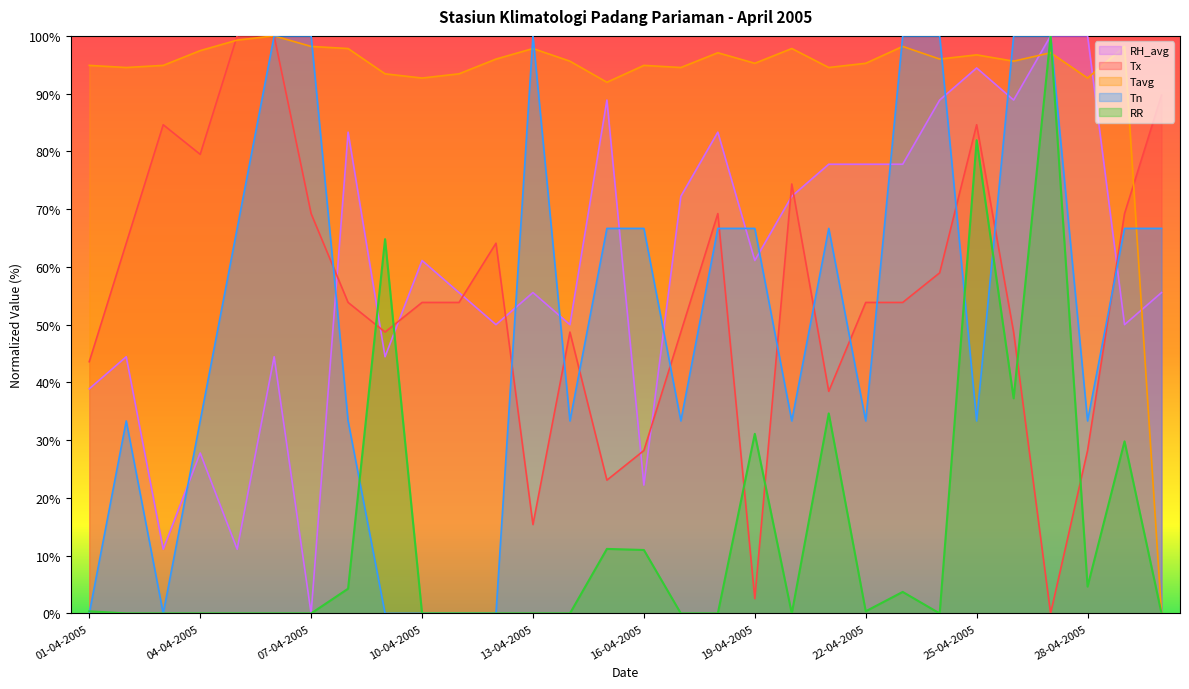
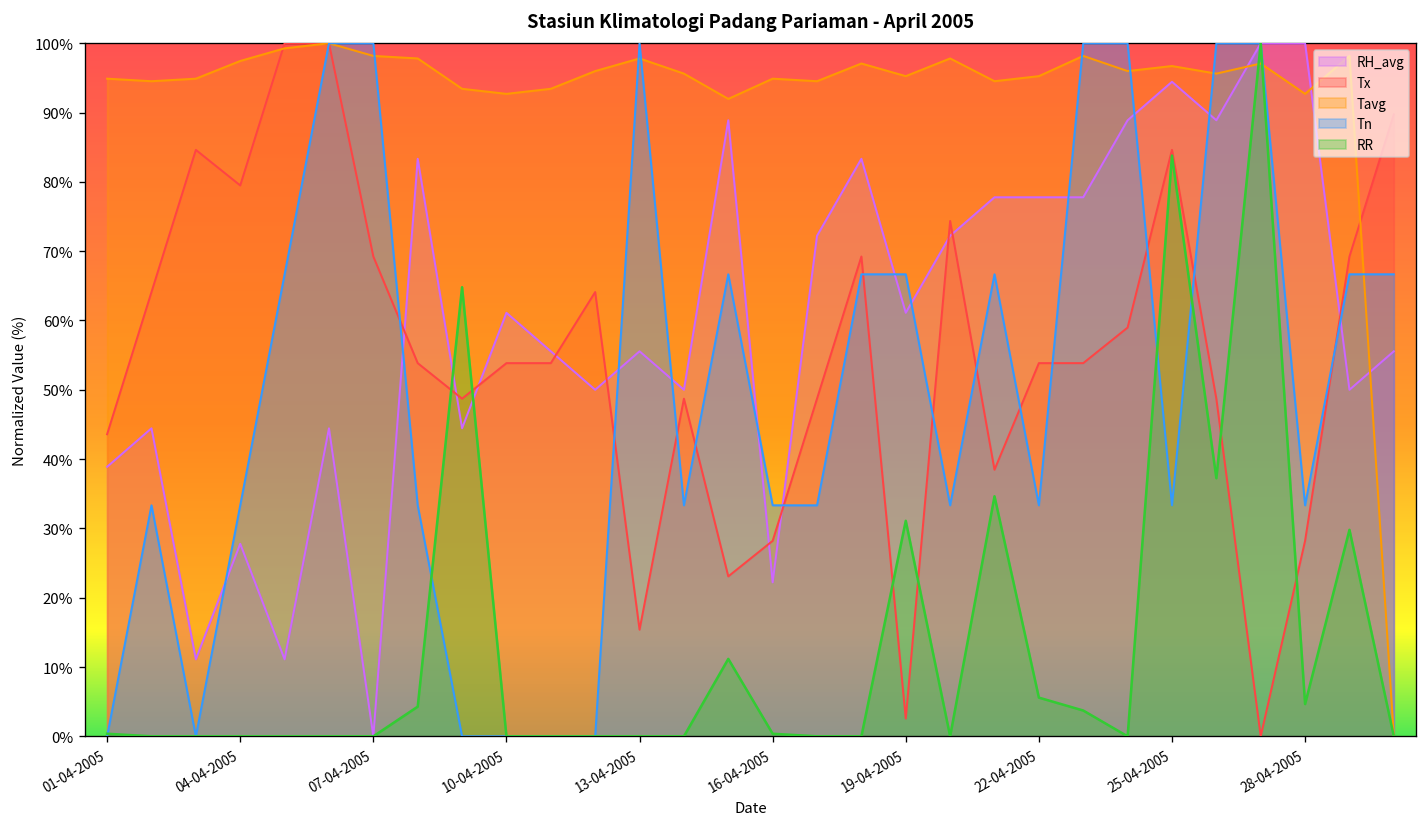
  {
    "RH_avg": {
      "01-04-2005": "39%",
      "04-04-2005": "28%",
      "10-04-2005": "61%",
      "13-04-2005": "56%",
      "16-04-2005": "22%",
      "19-04-2005": "61%",
      "22-04-2005": "78%",
      "25-04-2005": "94%",
      "28-04-2005": "100%"
    },
    "Tn": {
      "04-04-2005": "33%",
      "07-04-2005": "100%",
      "13-04-2005": "100%",
-     "16-04-2005": "67%",
+     "16-04-2005": "33%",
      "19-04-2005": "67%",
      "22-04-2005": "33%",
      "25-04-2005": "33%",
      "28-04-2005": "33%"
    },
    "RR": {
      "04-04-2005": "0%",
      "13-04-2005": "0%",
-     "16-04-2005": "11%",
+     "16-04-2005": "0%",
      "19-04-2005": "31%",
-     "22-04-2005": "0%",
-     "25-04-2005": "82%",
+     "22-04-2005": "6%",
+     "25-04-2005": "84%",
      "28-04-2005": "5%"
    }
  }
